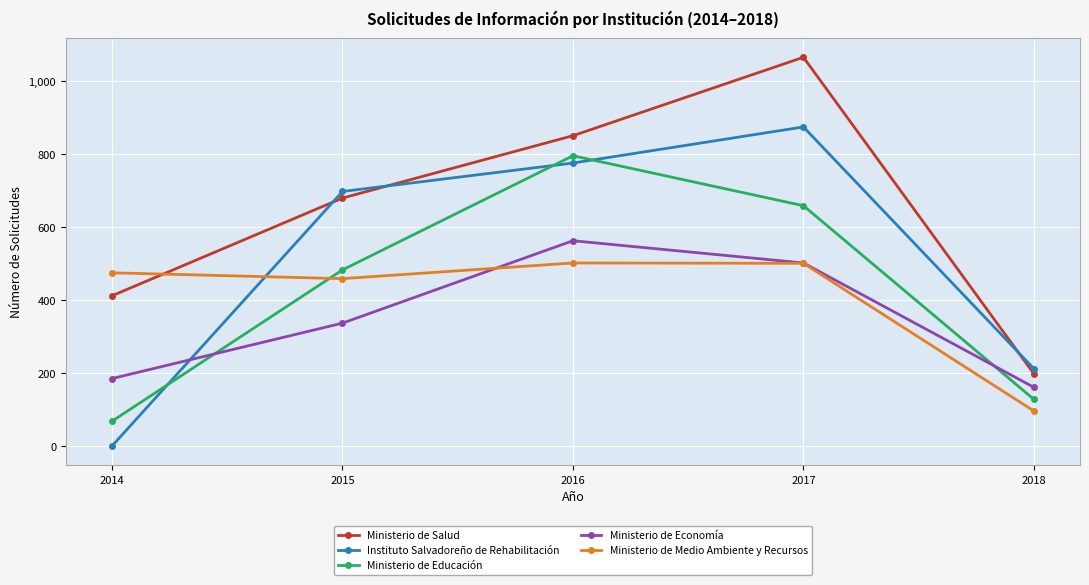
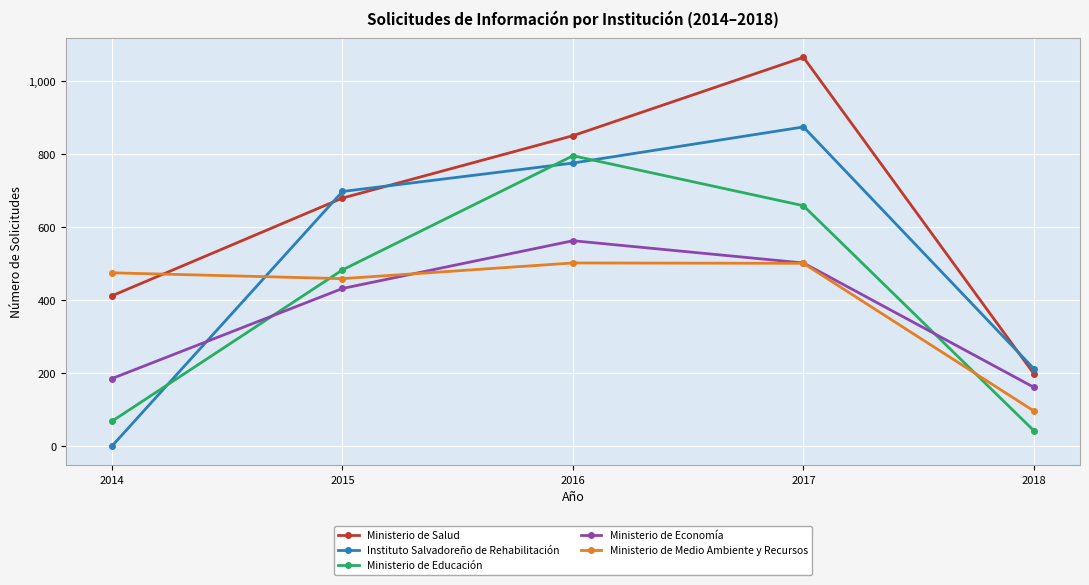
  {
    "Ministerio de Salud": {
      "2014": "410",
      "2015": "680",
      "2016": "850",
      "2017": "1,070",
      "2018": "200"
    },
    "Instituto Salvadoreño de Rehabilitación": {
      "2014": "0",
      "2015": "700",
      "2016": "780",
      "2017": "880",
      "2018": "210"
    },
    "Ministerio de Educación": {
      "2014": "70",
      "2015": "480",
      "2016": "800",
      "2017": "660",
-     "2018": "130"
+     "2018": "40"
    },
    "Ministerio de Economía": {
      "2014": "190",
-     "2015": "340",
+     "2015": "430",
      "2016": "560",
      "2018": "160"
    },
    "Ministerio de Medio Ambiente y Recursos": {
      "2014": "480",
      "2015": "460",
      "2016": "500",
      "2018": "100"
    }
  }
